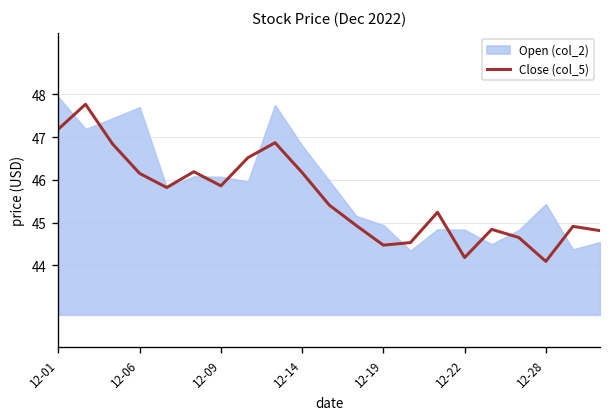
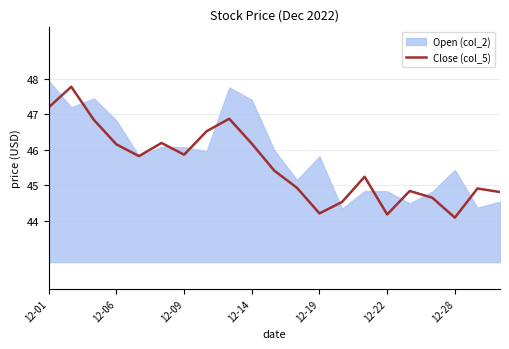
  {
    "Close (col_5)": {
      "12-01": 47.2,
      "12-06": 46.2,
      "12-09": 45.9,
      "12-14": 46.2,
-     "12-19": 44.5,
+     "12-19": 44.2,
      "12-22": 44.2,
      "12-28": 44.1
    },
    "Open (col_2)": {
      "12-01": 47.9,
-     "12-06": 47.7,
+     "12-06": 46.8,
      "12-09": 46.1,
-     "12-14": 46.8,
-     "12-19": 44.9,
+     "12-14": 47.4,
+     "12-19": 45.8,
      "12-22": 44.8,
      "12-28": 45.4
    }
  }
